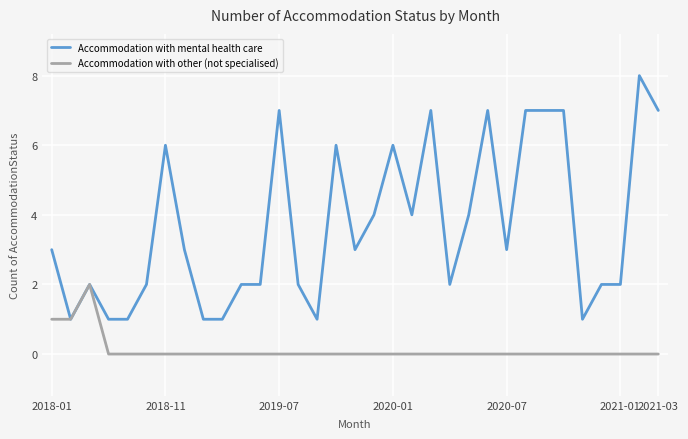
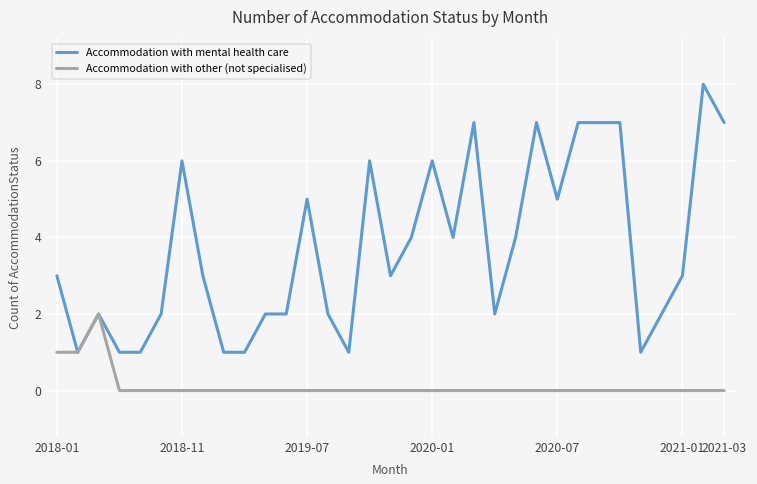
  {
    "Accommodation with mental health care": {
      "2018-01": 3,
      "2018-11": 6,
-     "2019-07": 7,
+     "2019-07": 5,
      "2020-01": 6,
-     "2020-07": 3,
-     "2021-01": 2,
+     "2020-07": 5,
+     "2021-01": 3,
      "2021-03": 7
    },
    "Accommodation with other (not specialised)": {
      "2018-01": 1,
      "2018-11": 0,
      "2019-07": 0,
      "2020-01": 0,
      "2020-07": 0,
      "2021-01": 0,
      "2021-03": 0
    }
  }
